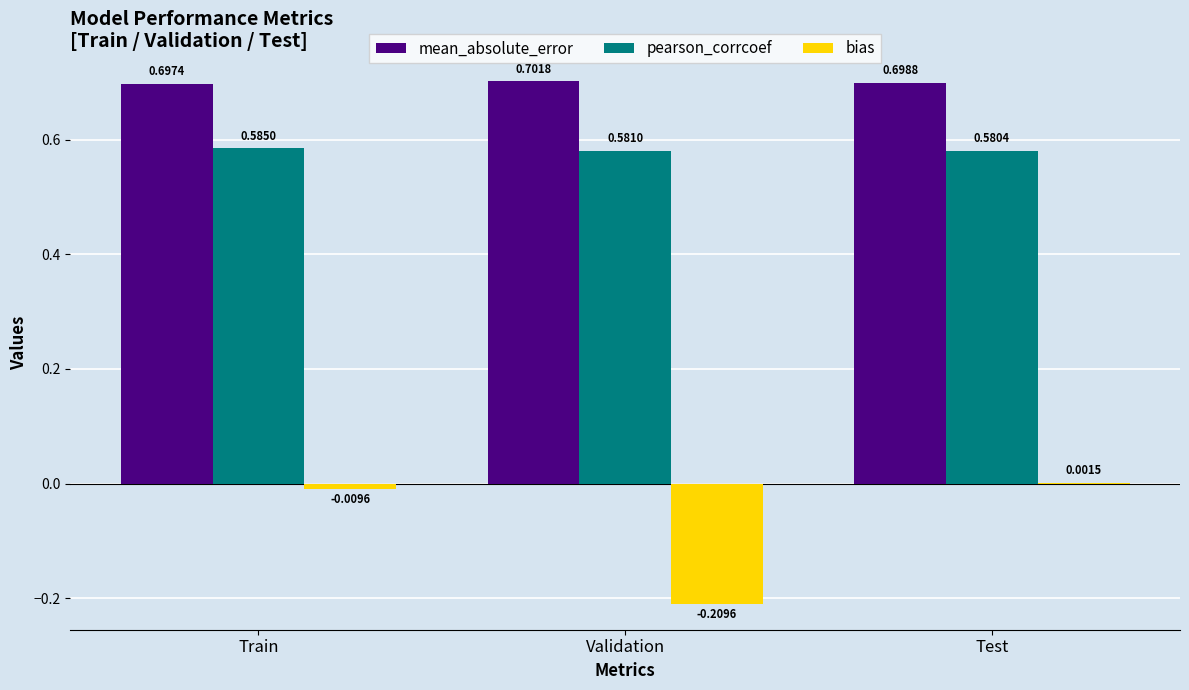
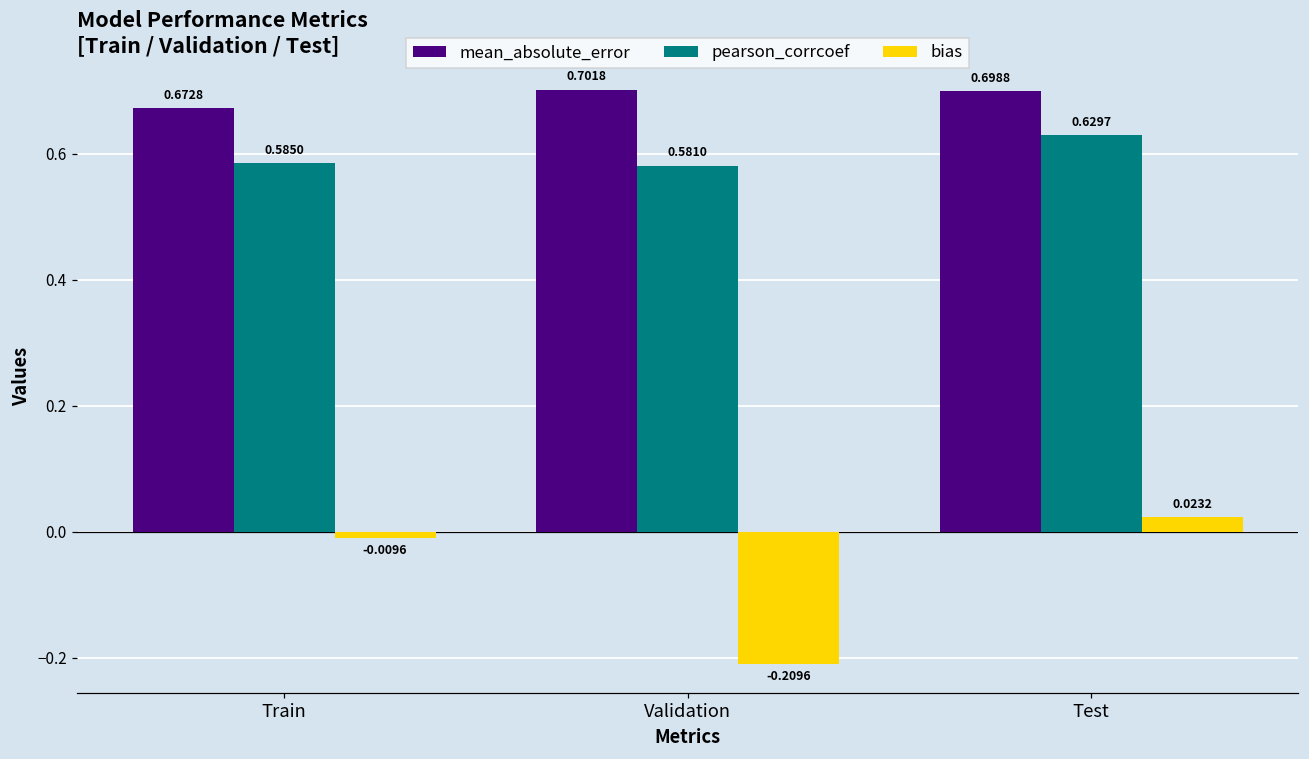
  {
    "mean_absolute_error": {
-     "Train": 0.6974,
+     "Train": 0.6728,
      "Test": 0.6988
    },
    "pearson_corrcoef": {
      "Train": 0.5850,
      "Validation": 0.5810,
-     "Test": 0.5804
+     "Test": 0.6297
    },
    "bias": {
      "Train": -0.0096,
      "Validation": -0.2096,
-     "Test": 0.0015
+     "Test": 0.0232
    }
  }
